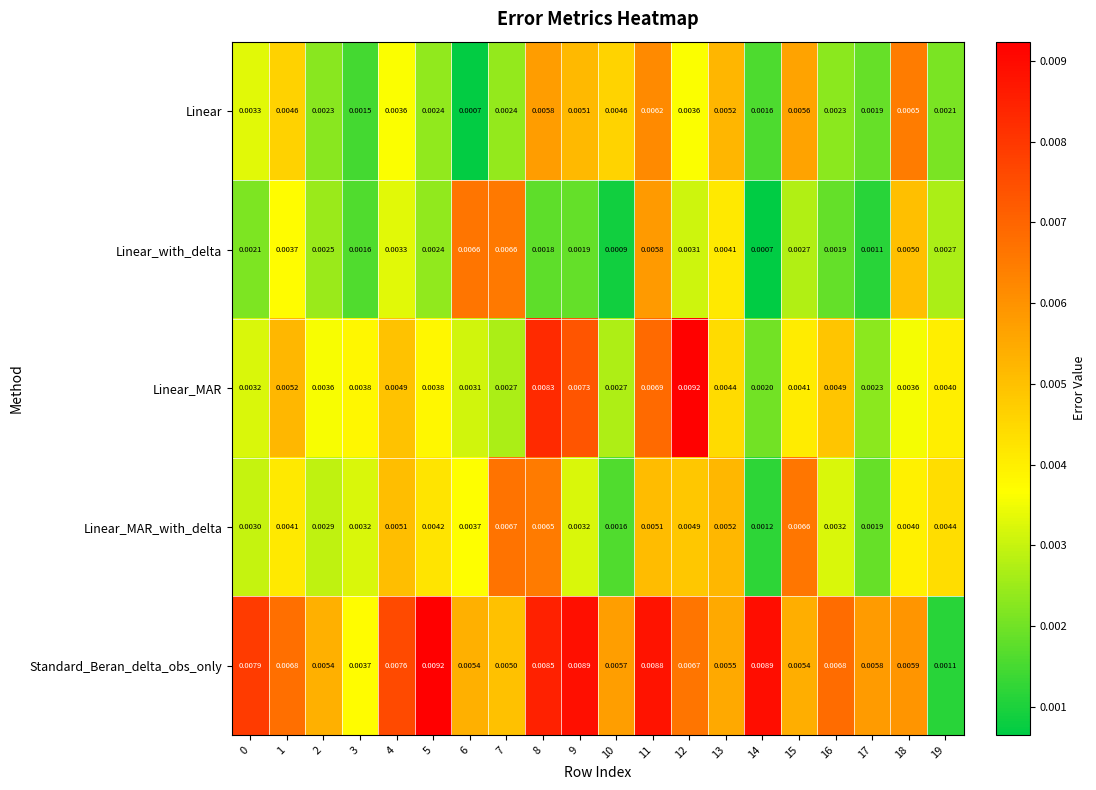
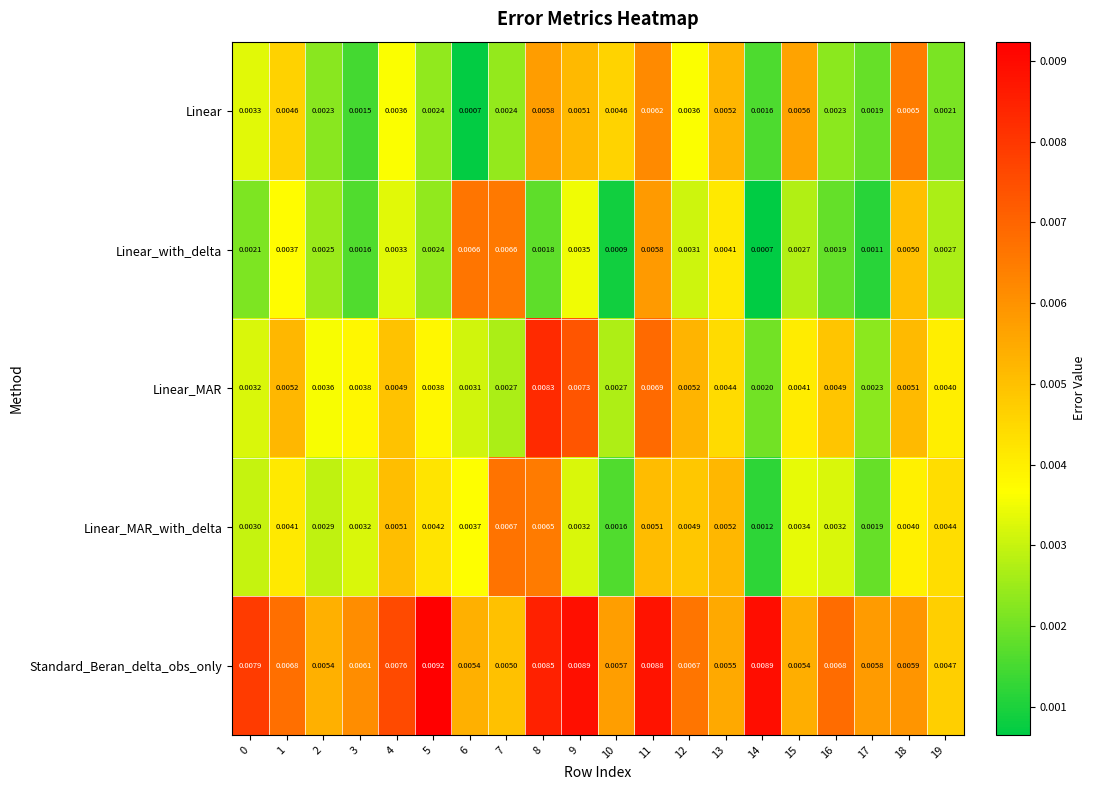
  {
    "Linear": {
      "0": 0.0033,
      "1": 0.0046,
      "2": 0.0023,
      "3": 0.0015,
      "4": 0.0036,
      "5": 0.0024,
      "6": 0.0007,
      "7": 0.0024,
      "8": 0.0058,
      "9": 0.0051,
      "10": 0.0046,
      "11": 0.0062,
      "12": 0.0036,
      "13": 0.0052,
      "14": 0.0016,
      "15": 0.0056,
      "16": 0.0023,
      "17": 0.0019,
      "18": 0.0065,
      "19": 0.0021
    },
    "Linear_with_delta": {
      "0": 0.0021,
      "1": 0.0037,
      "2": 0.0025,
      "3": 0.0016,
      "4": 0.0033,
      "5": 0.0024,
      "6": 0.0066,
      "7": 0.0066,
      "8": 0.0018,
-     "9": 0.0019,
+     "9": 0.0035,
      "10": 0.0009,
      "11": 0.0058,
      "12": 0.0031,
      "13": 0.0041,
      "14": 0.0007,
      "15": 0.0027,
      "16": 0.0019,
      "17": 0.0011,
      "18": 0.0050,
      "19": 0.0027
    },
    "Linear_MAR": {
      "0": 0.0032,
      "1": 0.0052,
      "2": 0.0036,
      "3": 0.0038,
      "4": 0.0049,
      "5": 0.0038,
      "6": 0.0031,
      "7": 0.0027,
      "8": 0.0083,
      "9": 0.0073,
      "10": 0.0027,
      "11": 0.0069,
-     "12": 0.0092,
+     "12": 0.0052,
      "13": 0.0044,
      "14": 0.0020,
      "15": 0.0041,
      "16": 0.0049,
      "17": 0.0023,
-     "18": 0.0036,
+     "18": 0.0051,
      "19": 0.0040
    },
    "Linear_MAR_with_delta": {
      "0": 0.0030,
      "1": 0.0041,
      "2": 0.0029,
      "3": 0.0032,
      "4": 0.0051,
      "5": 0.0042,
      "6": 0.0037,
      "7": 0.0067,
      "8": 0.0065,
      "9": 0.0032,
      "10": 0.0016,
      "11": 0.0051,
      "12": 0.0049,
      "13": 0.0052,
      "14": 0.0012,
-     "15": 0.0066,
+     "15": 0.0034,
      "16": 0.0032,
      "17": 0.0019,
      "18": 0.0040,
      "19": 0.0044
    },
    "Standard_Beran_delta_obs_only": {
      "0": 0.0079,
      "1": 0.0068,
      "2": 0.0054,
-     "3": 0.0037,
+     "3": 0.0061,
      "4": 0.0076,
      "5": 0.0092,
      "6": 0.0054,
      "7": 0.0050,
      "8": 0.0085,
      "9": 0.0089,
      "10": 0.0057,
      "11": 0.0088,
      "12": 0.0067,
      "13": 0.0055,
      "14": 0.0089,
      "15": 0.0054,
      "16": 0.0068,
      "17": 0.0058,
      "18": 0.0059,
-     "19": 0.0011
+     "19": 0.0047
    }
  }
